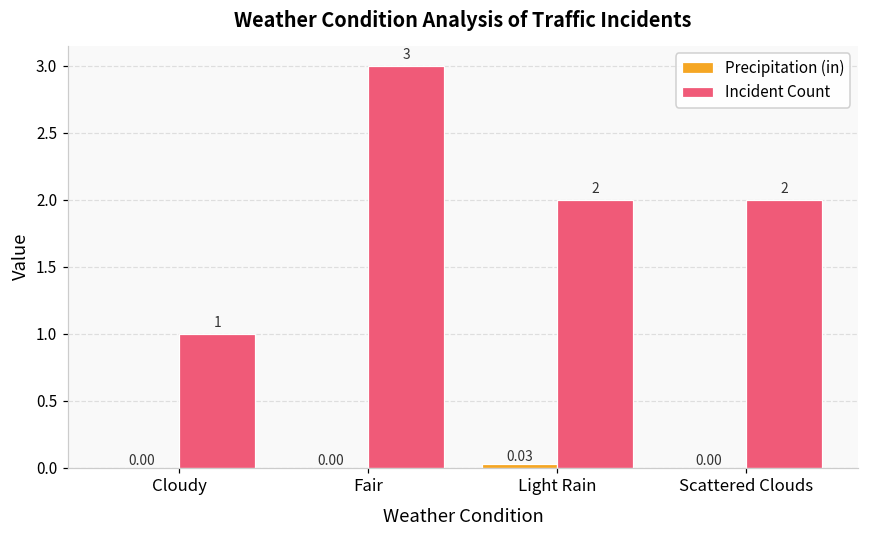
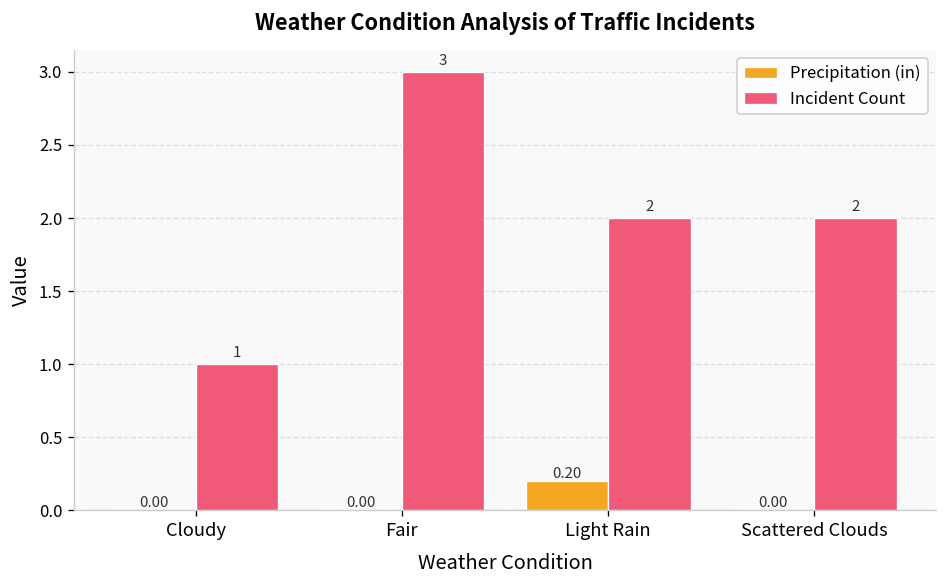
  {
    "Precipitation (in)": {
      "Cloudy": 0.00,
      "Fair": 0.00,
-     "Light Rain": 0.03,
+     "Light Rain": 0.20,
      "Scattered Clouds": 0.00
    },
    "Incident Count": {
      "Cloudy": 1,
      "Fair": 3,
      "Light Rain": 2,
      "Scattered Clouds": 2
    }
  }
